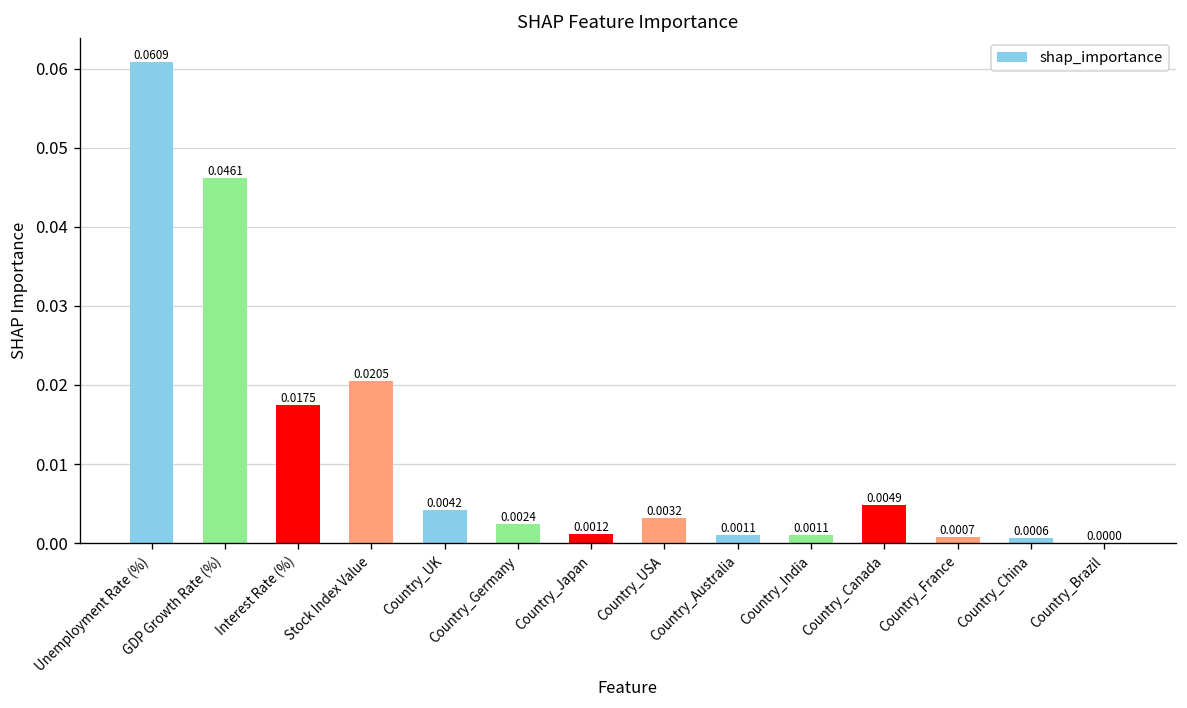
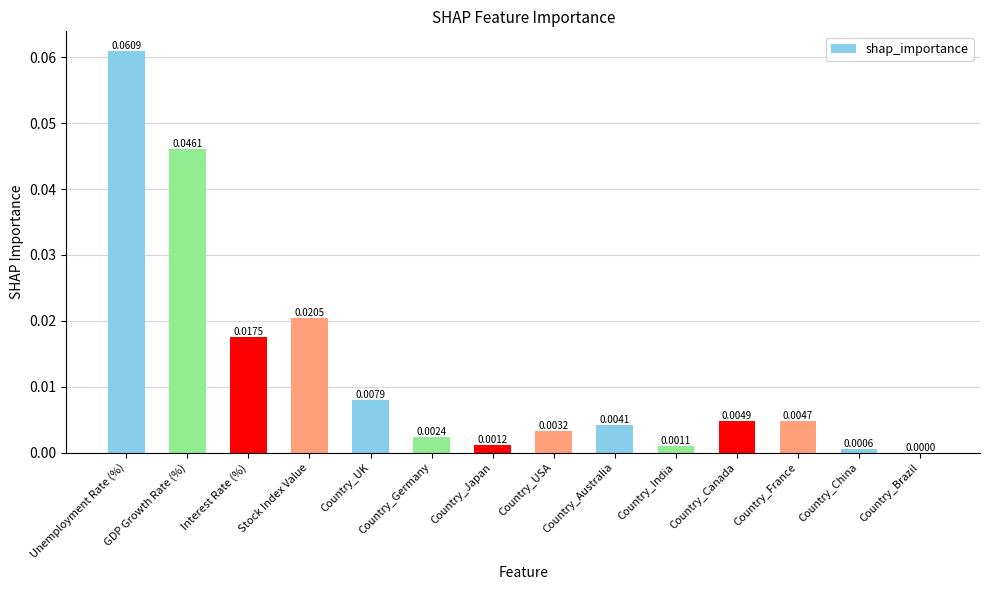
  {
    "Unemployment Rate (%)": 0.0609,
    "GDP Growth Rate (%)": 0.0461,
    "Interest Rate (%)": 0.0175,
    "Stock Index Value": 0.0205,
-   "Country_UK": 0.0042,
+   "Country_UK": 0.0079,
    "Country_Germany": 0.0024,
    "Country_Japan": 0.0012,
    "Country_USA": 0.0032,
-   "Country_Australia": 0.0011,
+   "Country_Australia": 0.0041,
    "Country_India": 0.0011,
    "Country_Canada": 0.0049,
-   "Country_France": 0.0007,
+   "Country_France": 0.0047,
    "Country_China": 0.0006,
    "Country_Brazil": 0.0000
  }
